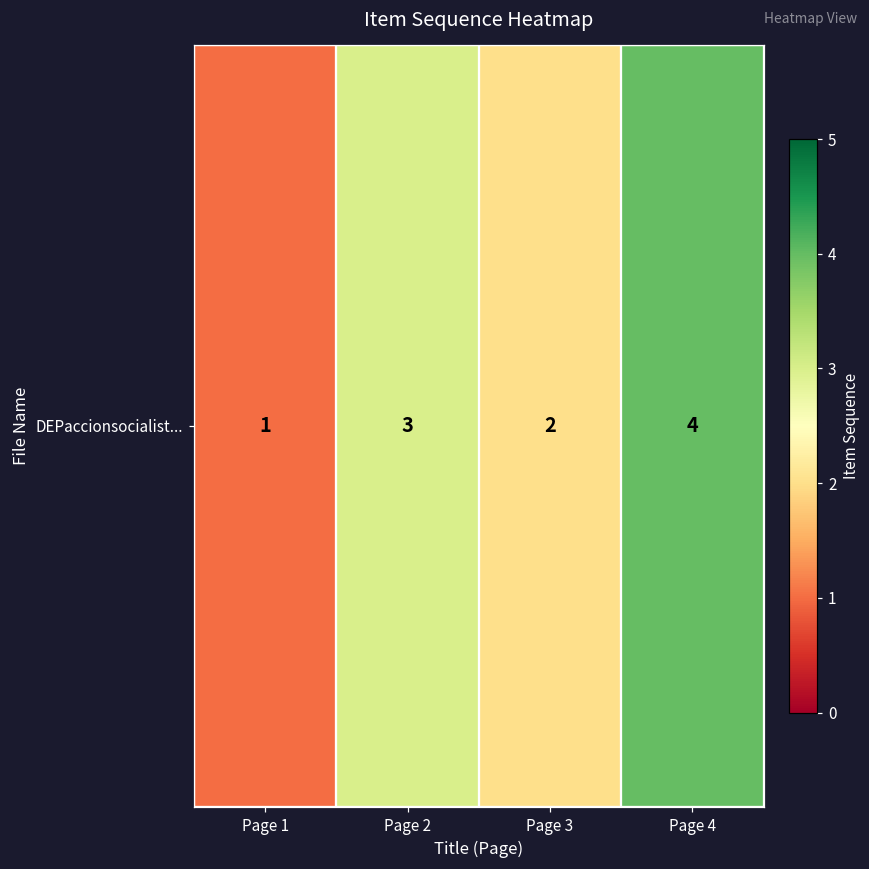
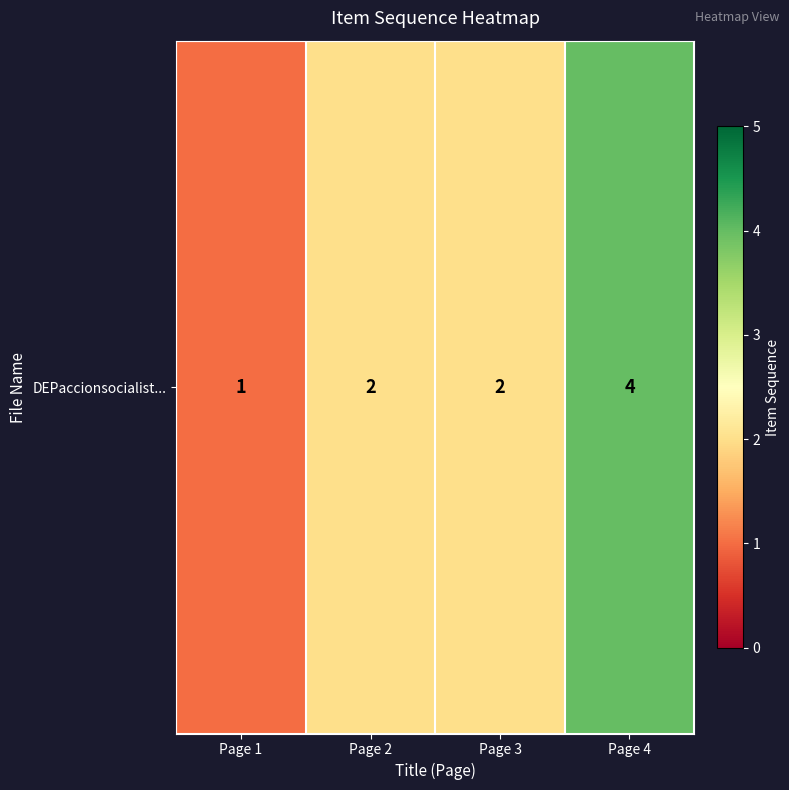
  {
    "DEPaccionsocialist...": {
      "Page 1": 1,
-     "Page 2": 3,
+     "Page 2": 2,
      "Page 3": 2,
      "Page 4": 4
    }
  }
